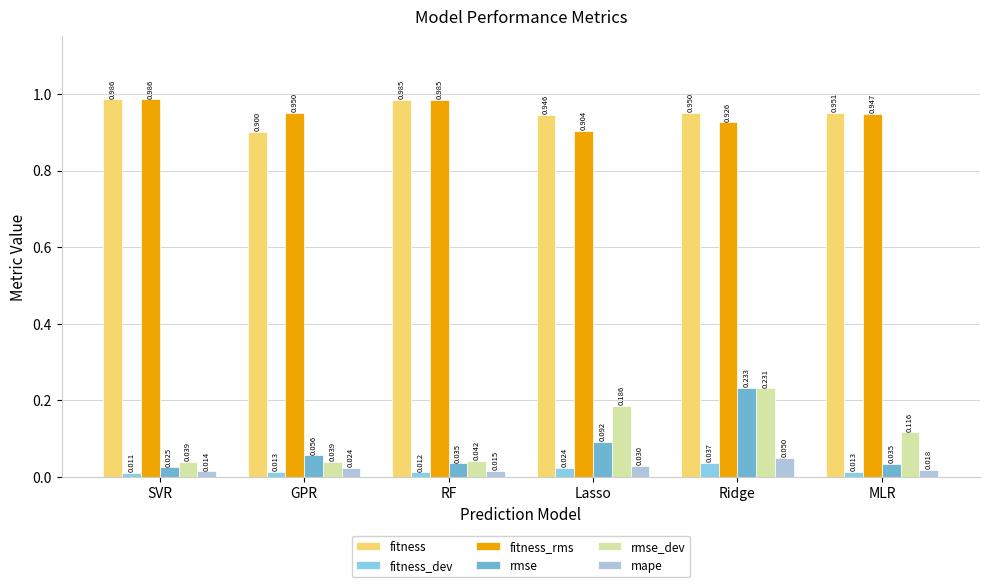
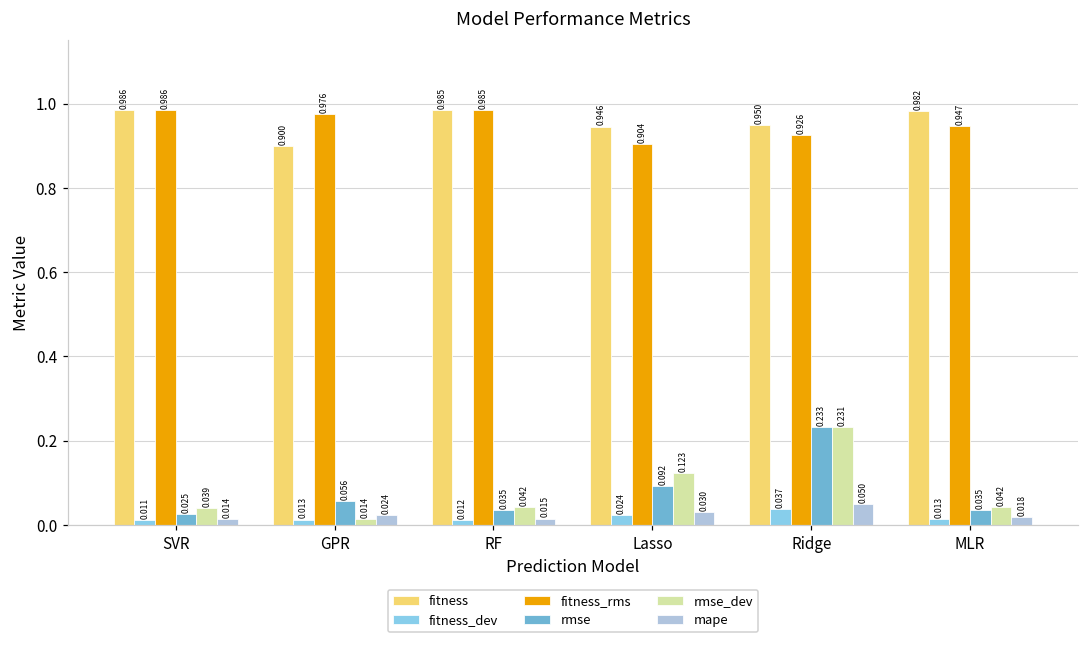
  {
    "fitness": {
      "SVR": 0.986,
      "GPR": 0.900,
      "RF": 0.985,
      "Lasso": 0.946,
      "Ridge": 0.950,
-     "MLR": 0.951
+     "MLR": 0.982
    },
    "fitness_rms": {
      "SVR": 0.986,
-     "GPR": 0.950,
+     "GPR": 0.976,
      "RF": 0.985,
      "Lasso": 0.904,
      "Ridge": 0.926,
      "MLR": 0.947
    },
    "rmse_dev": {
      "SVR": 0.039,
-     "GPR": 0.039,
+     "GPR": 0.014,
      "RF": 0.042,
-     "Lasso": 0.186,
+     "Lasso": 0.123,
      "Ridge": 0.231,
-     "MLR": 0.116
+     "MLR": 0.042
    }
  }
